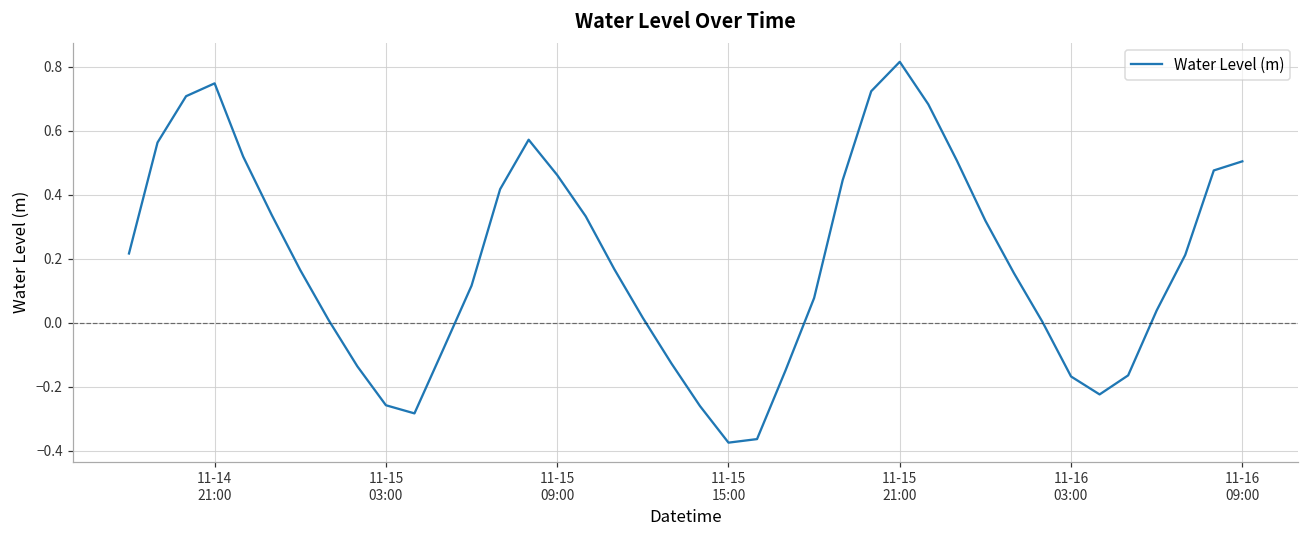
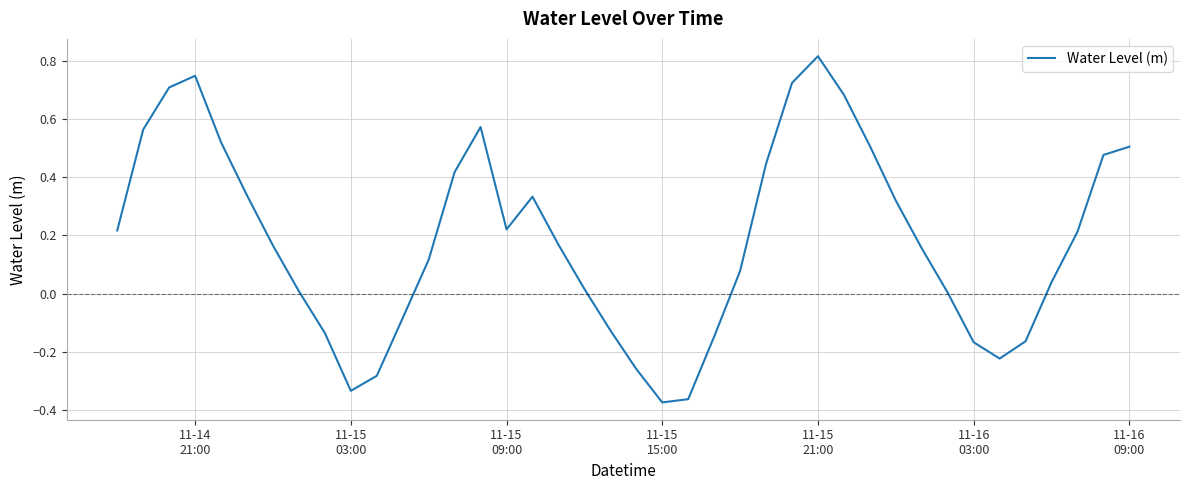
  {
    "11-14 21:00": 0.75,
-   "11-15 03:00": -0.26,
-   "11-15 09:00": 0.46,
+   "11-15 03:00": -0.33,
+   "11-15 09:00": 0.22,
    "11-15 15:00": -0.37,
    "11-15 21:00": 0.82,
    "11-16 03:00": -0.17,
    "11-16 09:00": 0.50
  }
